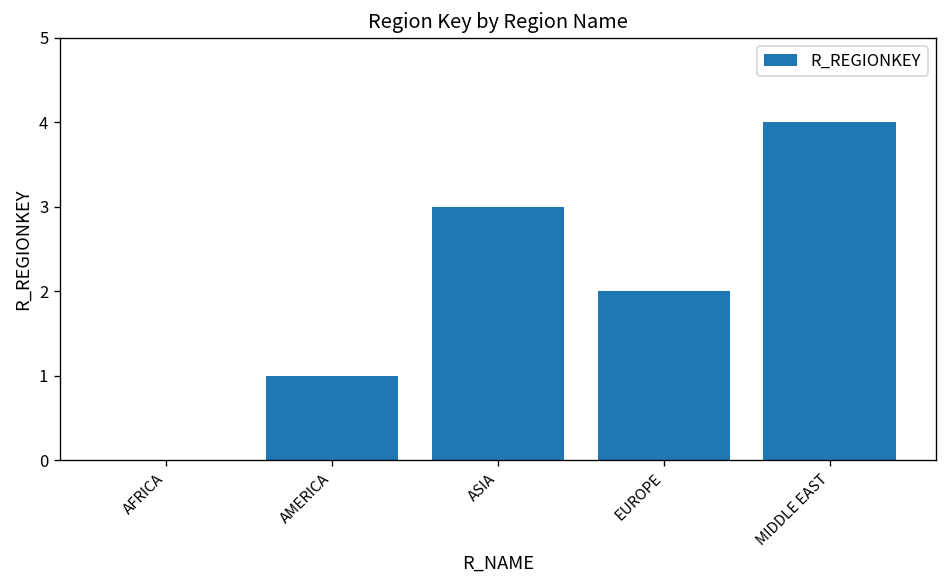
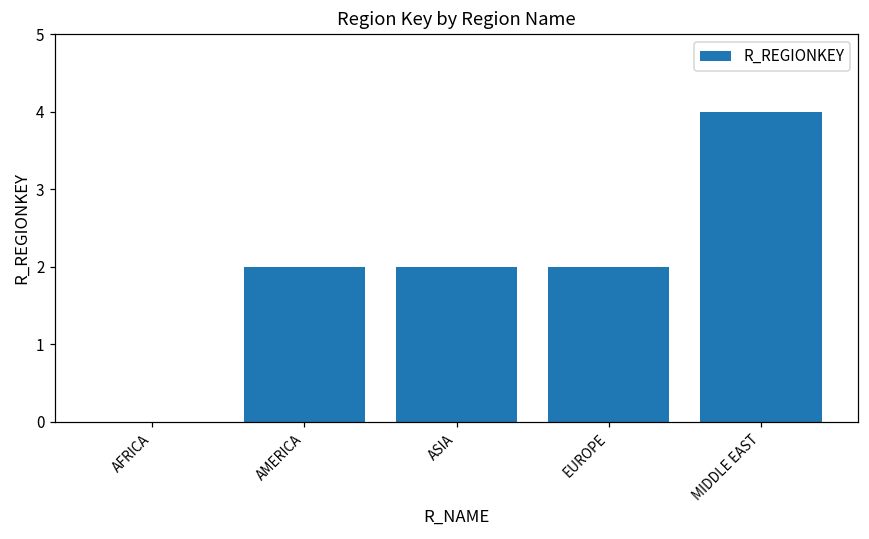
  {
    "AFRICA": 0,
-   "AMERICA": 1,
-   "ASIA": 3,
+   "AMERICA": 2,
+   "ASIA": 2,
    "EUROPE": 2,
    "MIDDLE EAST": 4
  }
